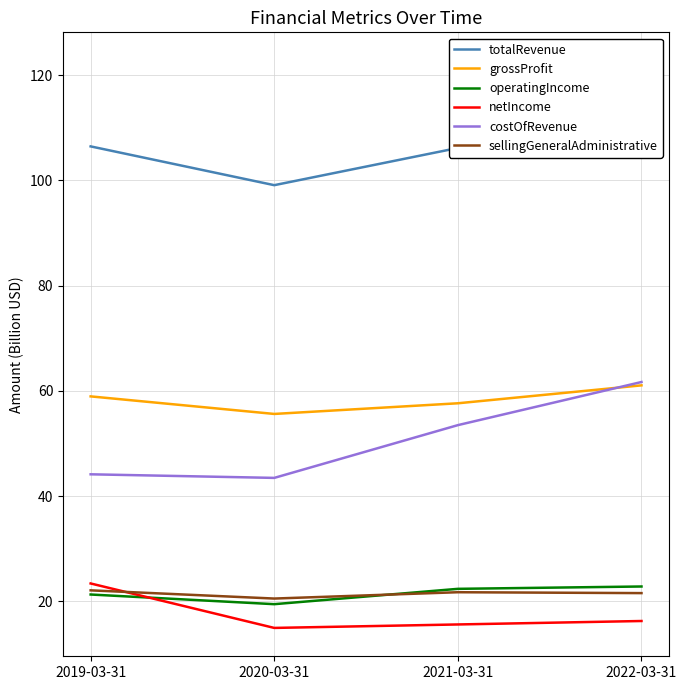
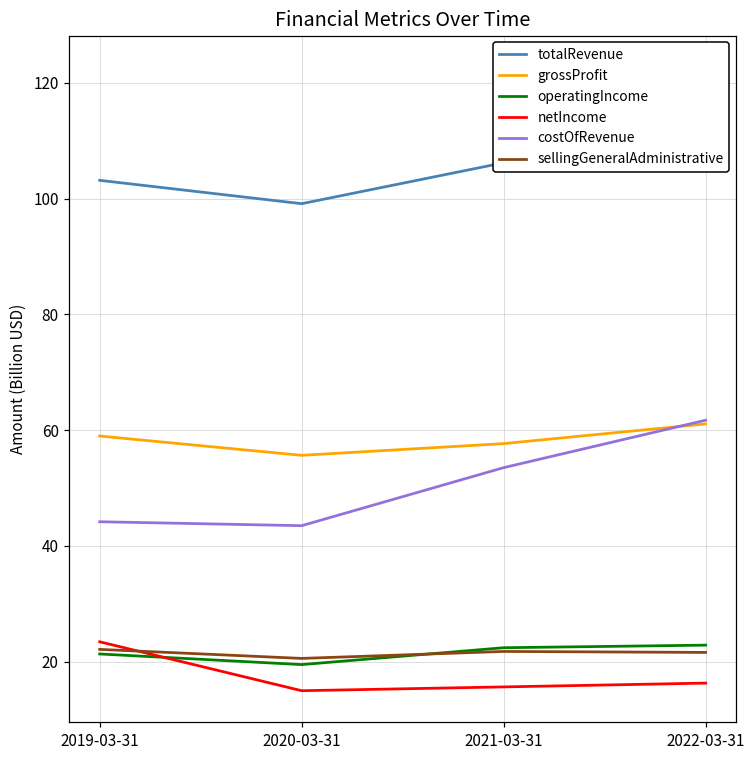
  {
    "totalRevenue": {
-     "2019-03-31": 106,
+     "2019-03-31": 103,
      "2020-03-31": 99
    },
    "grossProfit": {
      "2019-03-31": 59,
      "2020-03-31": 56,
      "2021-03-31": 58,
      "2022-03-31": 61
    },
    "operatingIncome": {
      "2019-03-31": 21,
      "2020-03-31": 19,
      "2021-03-31": 22,
      "2022-03-31": 23
    },
    "netIncome": {
      "2019-03-31": 23,
      "2020-03-31": 15,
      "2021-03-31": 16,
      "2022-03-31": 16
    },
    "costOfRevenue": {
      "2019-03-31": 44,
      "2020-03-31": 43,
      "2021-03-31": 54,
      "2022-03-31": 62
    },
    "sellingGeneralAdministrative": {
      "2019-03-31": 22,
      "2020-03-31": 21,
      "2021-03-31": 22,
      "2022-03-31": 22
    }
  }
